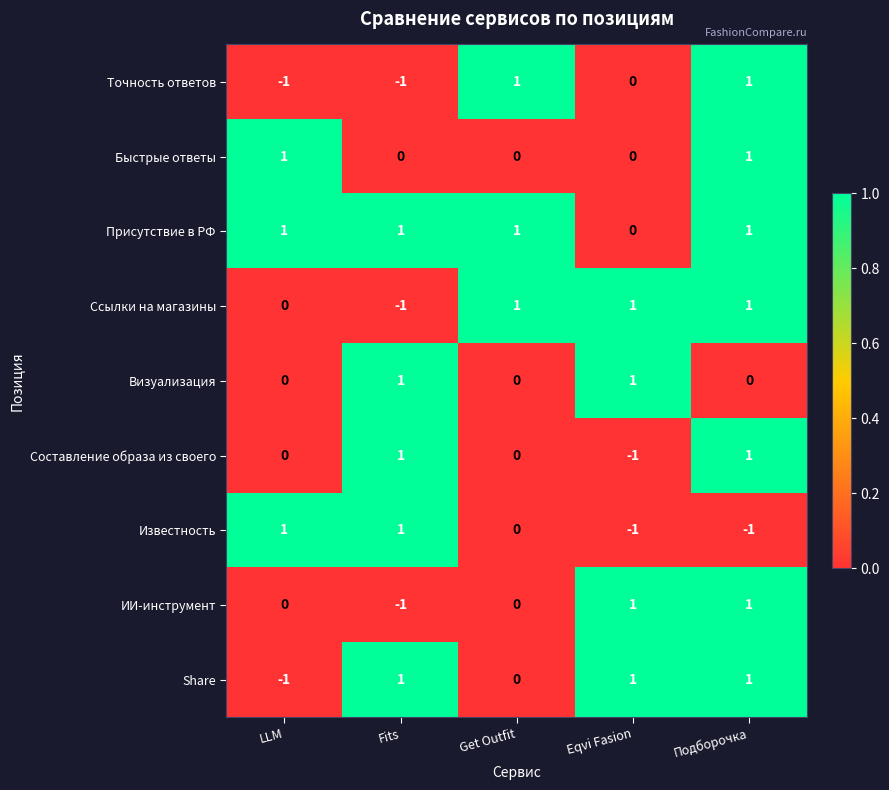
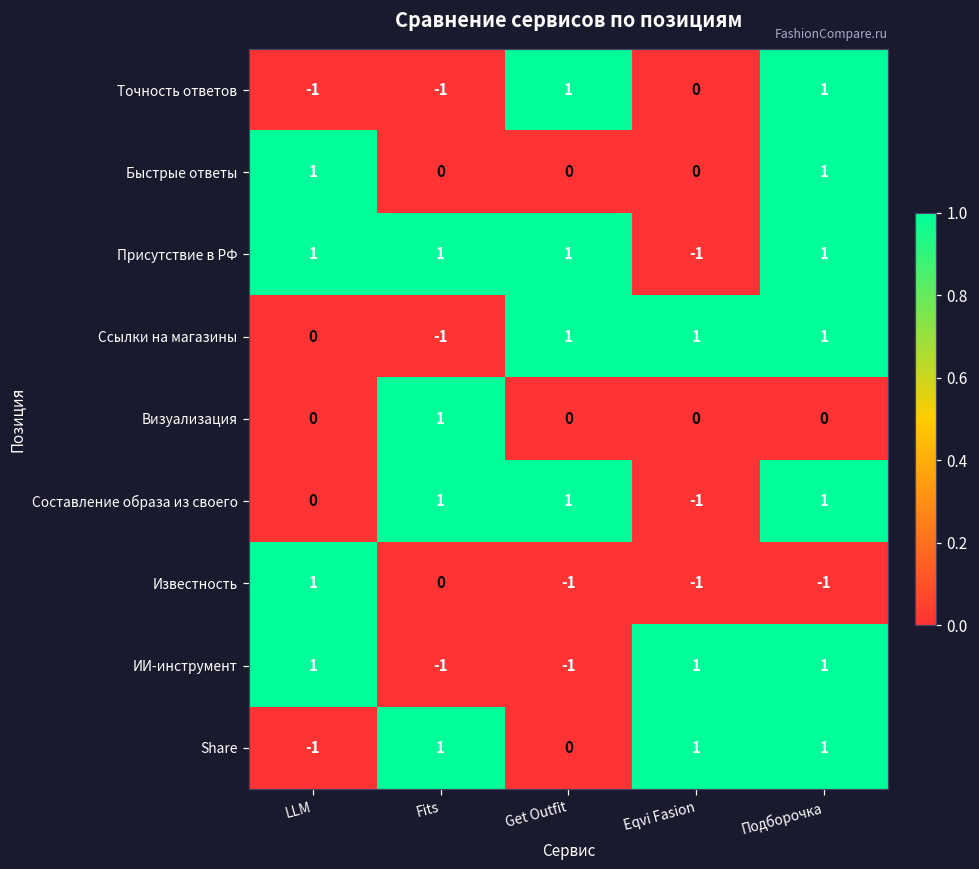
  {
    "Точность ответов": {
      "LLM": -1,
      "Fits": -1,
      "Get Outfit": 1,
      "Eqvi Fasion": 0,
      "Подборочка": 1
    },
    "Быстрые ответы": {
      "LLM": 1,
      "Fits": 0,
      "Get Outfit": 0,
      "Eqvi Fasion": 0,
      "Подборочка": 1
    },
    "Присутствие в РФ": {
      "LLM": 1,
      "Fits": 1,
      "Get Outfit": 1,
-     "Eqvi Fasion": 0,
+     "Eqvi Fasion": -1,
      "Подборочка": 1
    },
    "Ссылки на магазины": {
      "LLM": 0,
      "Fits": -1,
      "Get Outfit": 1,
      "Eqvi Fasion": 1,
      "Подборочка": 1
    },
    "Визуализация": {
      "LLM": 0,
      "Fits": 1,
      "Get Outfit": 0,
-     "Eqvi Fasion": 1,
+     "Eqvi Fasion": 0,
      "Подборочка": 0
    },
    "Составление образа из своего": {
      "LLM": 0,
      "Fits": 1,
-     "Get Outfit": 0,
+     "Get Outfit": 1,
      "Eqvi Fasion": -1,
      "Подборочка": 1
    },
    "Известность": {
      "LLM": 1,
-     "Fits": 1,
-     "Get Outfit": 0,
+     "Fits": 0,
+     "Get Outfit": -1,
      "Eqvi Fasion": -1,
      "Подборочка": -1
    },
    "ИИ-инструмент": {
-     "LLM": 0,
+     "LLM": 1,
      "Fits": -1,
-     "Get Outfit": 0,
+     "Get Outfit": -1,
      "Eqvi Fasion": 1,
      "Подборочка": 1
    },
    "Share": {
      "LLM": -1,
      "Fits": 1,
      "Get Outfit": 0,
      "Eqvi Fasion": 1,
      "Подборочка": 1
    }
  }
